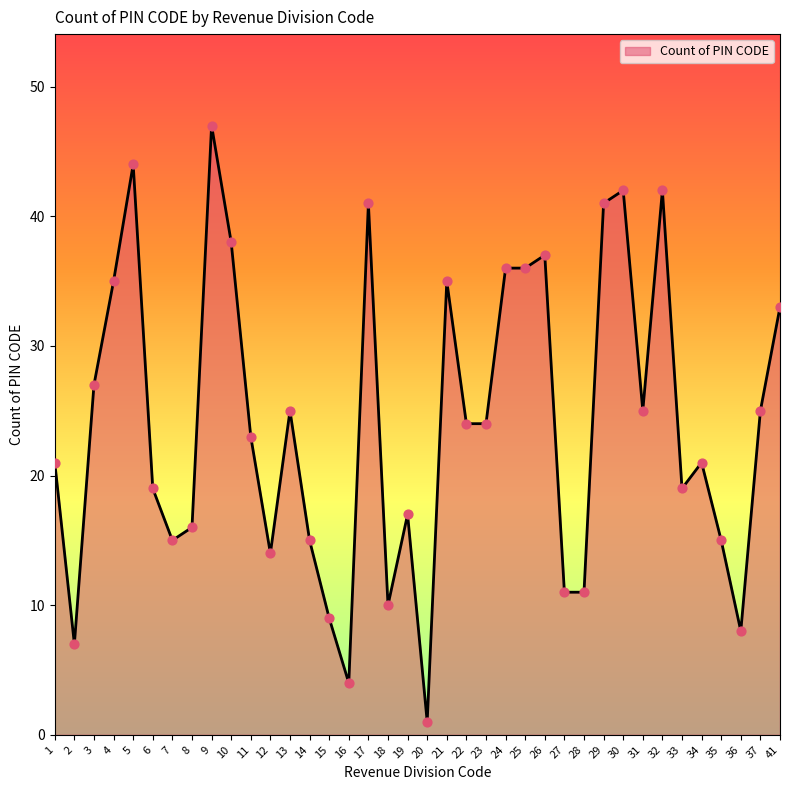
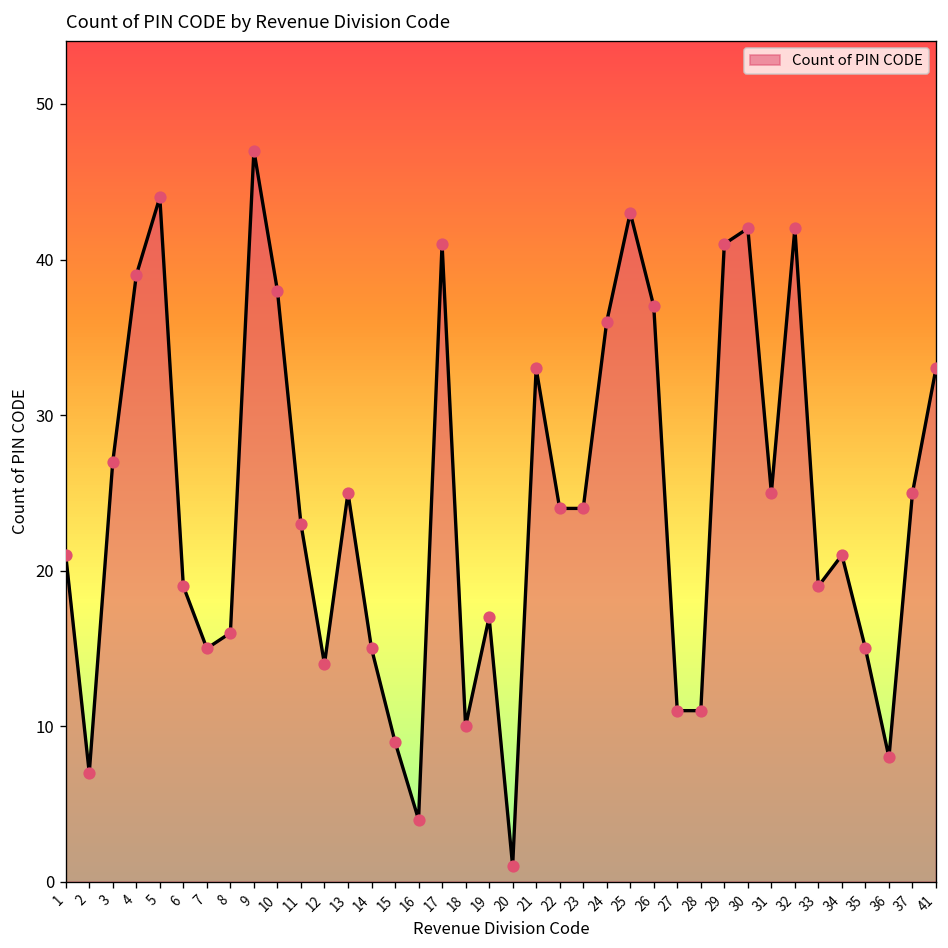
  {
    "1": 21,
    "2": 7,
    "3": 27,
-   "4": 35,
+   "4": 39,
    "5": 44,
    "6": 19,
    "7": 15,
    "8": 16,
    "9": 47,
    "10": 38,
    "11": 23,
    "12": 14,
    "13": 25,
    "14": 15,
    "15": 9,
    "16": 4,
    "17": 41,
    "18": 10,
    "19": 17,
    "20": 1,
-   "21": 35,
+   "21": 33,
    "22": 24,
    "23": 24,
    "24": 36,
-   "25": 36,
+   "25": 43,
    "26": 37,
    "27": 11,
    "28": 11,
    "29": 41,
    "30": 42,
    "31": 25,
    "32": 42,
    "33": 19,
    "34": 21,
    "35": 15,
    "36": 8,
    "37": 25,
    "41": 33
  }
